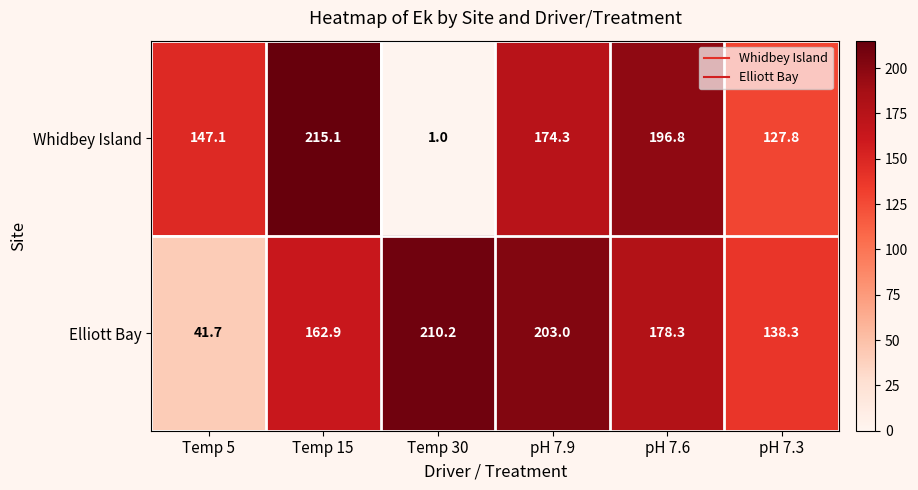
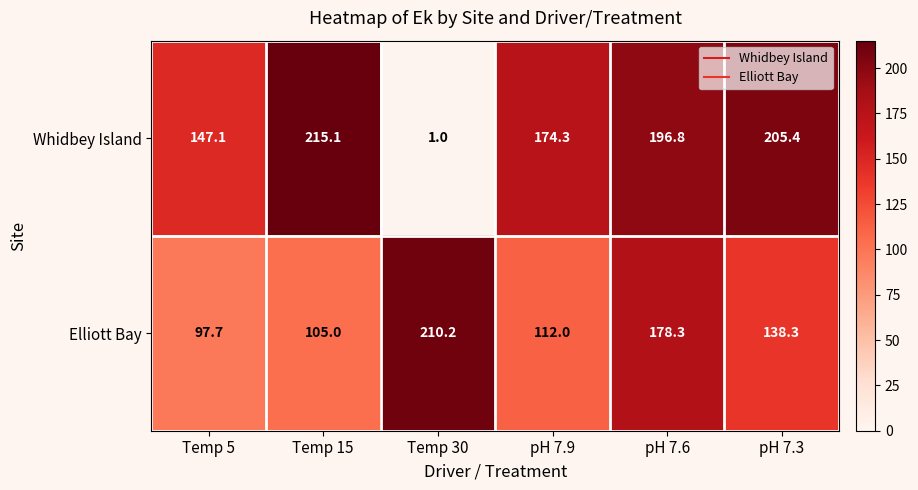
  {
    "Whidbey Island": {
      "Temp 5": 147.1,
      "Temp 15": 215.1,
      "Temp 30": 1.0,
      "pH 7.9": 174.3,
      "pH 7.6": 196.8,
-     "pH 7.3": 127.8
+     "pH 7.3": 205.4
    },
    "Elliott Bay": {
-     "Temp 5": 41.7,
-     "Temp 15": 162.9,
+     "Temp 5": 97.7,
+     "Temp 15": 105.0,
      "Temp 30": 210.2,
-     "pH 7.9": 203.0,
+     "pH 7.9": 112.0,
      "pH 7.6": 178.3,
      "pH 7.3": 138.3
    }
  }
